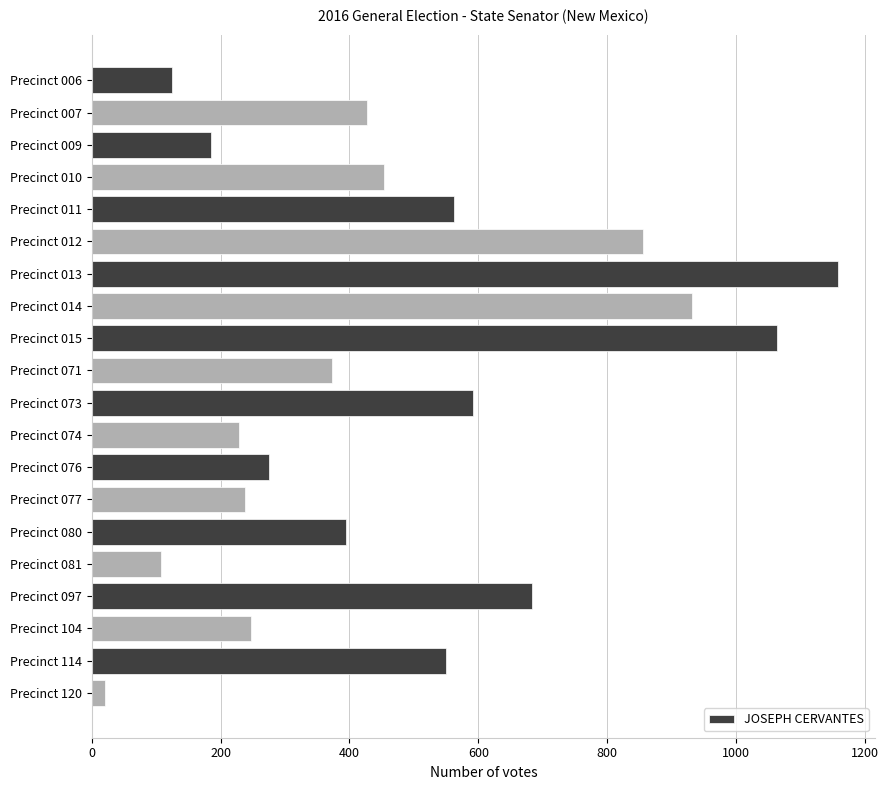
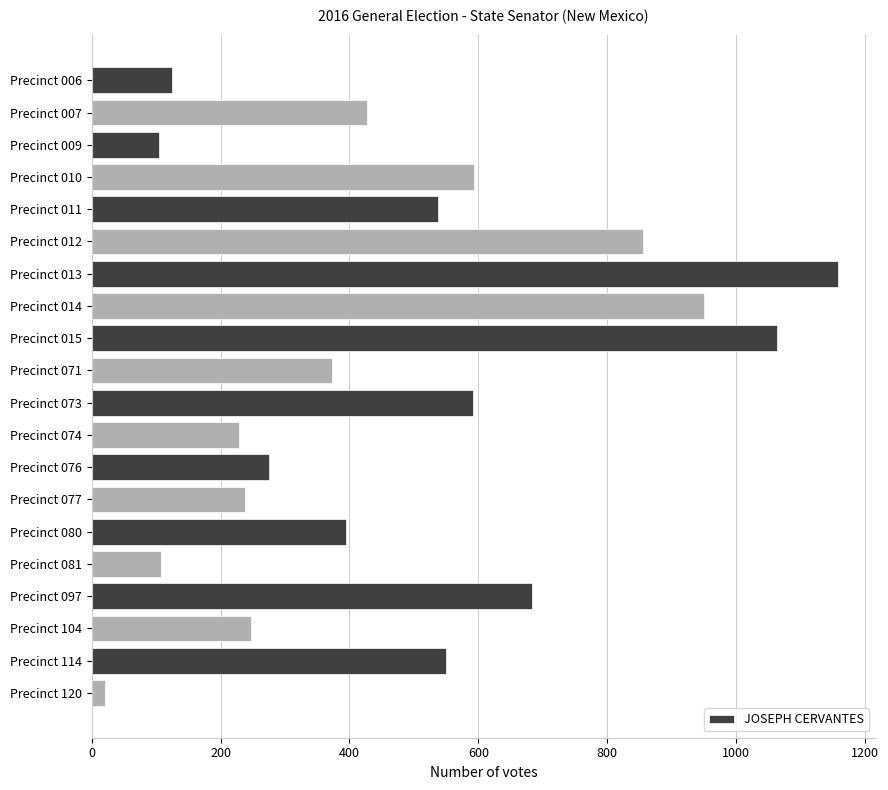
  {
    "Precinct 006": 130,
    "Precinct 007": 430,
-   "Precinct 009": 190,
-   "Precinct 010": 450,
-   "Precinct 011": 560,
+   "Precinct 009": 100,
+   "Precinct 010": 590,
+   "Precinct 011": 540,
    "Precinct 012": 860,
    "Precinct 013": 1160,
-   "Precinct 014": 930,
+   "Precinct 014": 950,
    "Precinct 015": 1060,
    "Precinct 071": 370,
    "Precinct 073": 590,
    "Precinct 074": 230,
    "Precinct 076": 280,
    "Precinct 077": 240,
    "Precinct 080": 400,
    "Precinct 081": 110,
    "Precinct 097": 680,
    "Precinct 104": 250,
    "Precinct 114": 550,
    "Precinct 120": 20
  }
